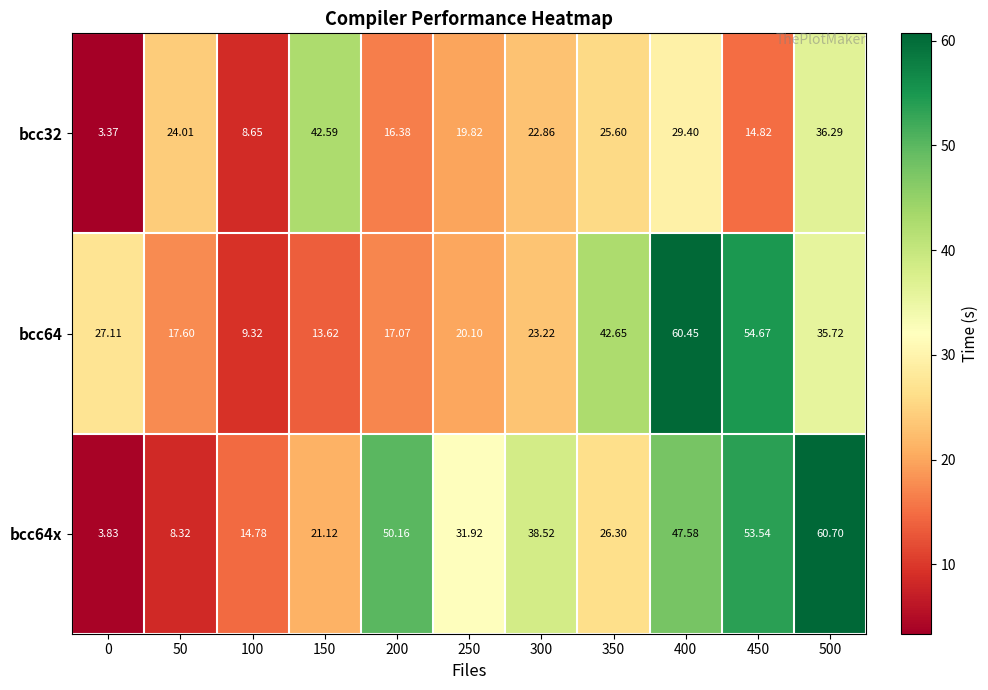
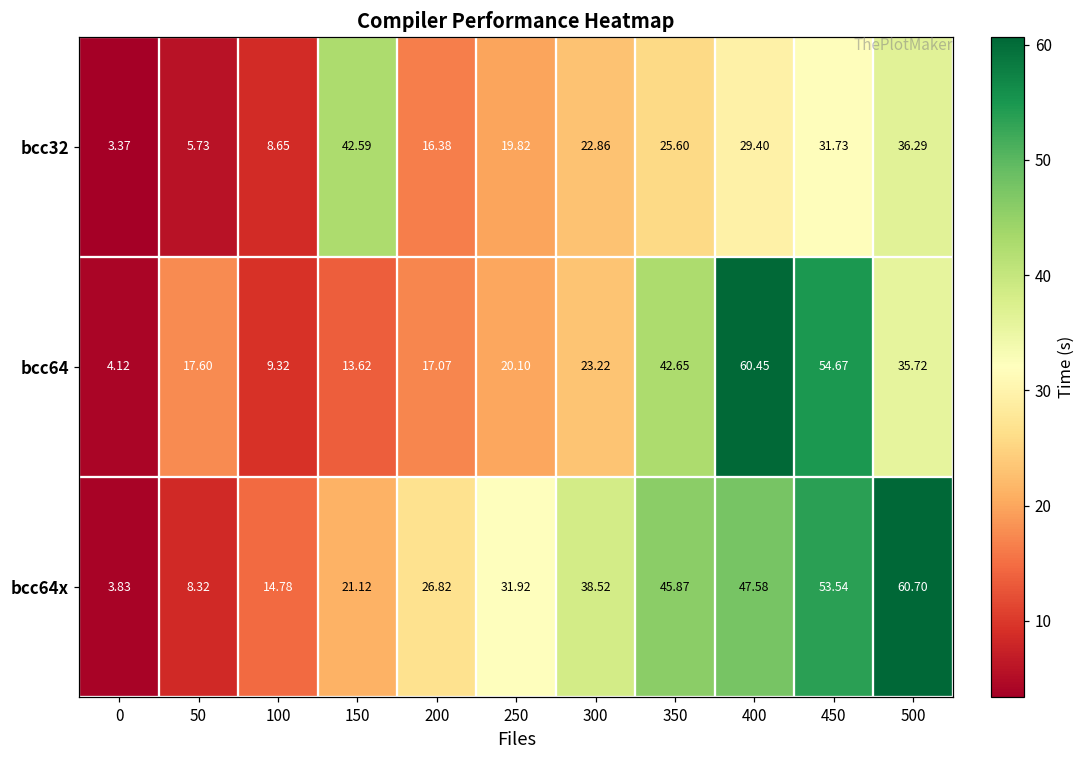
  {
    "bcc32": {
      "0": 3.37,
-     "50": 24.01,
+     "50": 5.73,
      "100": 8.65,
      "150": 42.59,
      "200": 16.38,
      "250": 19.82,
      "300": 22.86,
      "350": 25.60,
      "400": 29.40,
-     "450": 14.82
+     "450": 31.73
    },
    "bcc64": {
-     "0": 27.11,
+     "0": 4.12,
      "50": 17.60,
      "100": 9.32,
      "150": 13.62,
      "200": 17.07,
      "250": 20.10,
      "300": 23.22,
      "350": 42.65,
      "400": 60.45,
      "450": 54.67,
      "500": 35.72
    },
    "bcc64x": {
      "0": 3.83,
      "50": 8.32,
      "100": 14.78,
      "150": 21.12,
-     "200": 50.16,
+     "200": 26.82,
      "250": 31.92,
      "300": 38.52,
-     "350": 26.30,
+     "350": 45.87,
      "400": 47.58,
      "450": 53.54,
      "500": 60.70
    }
  }
